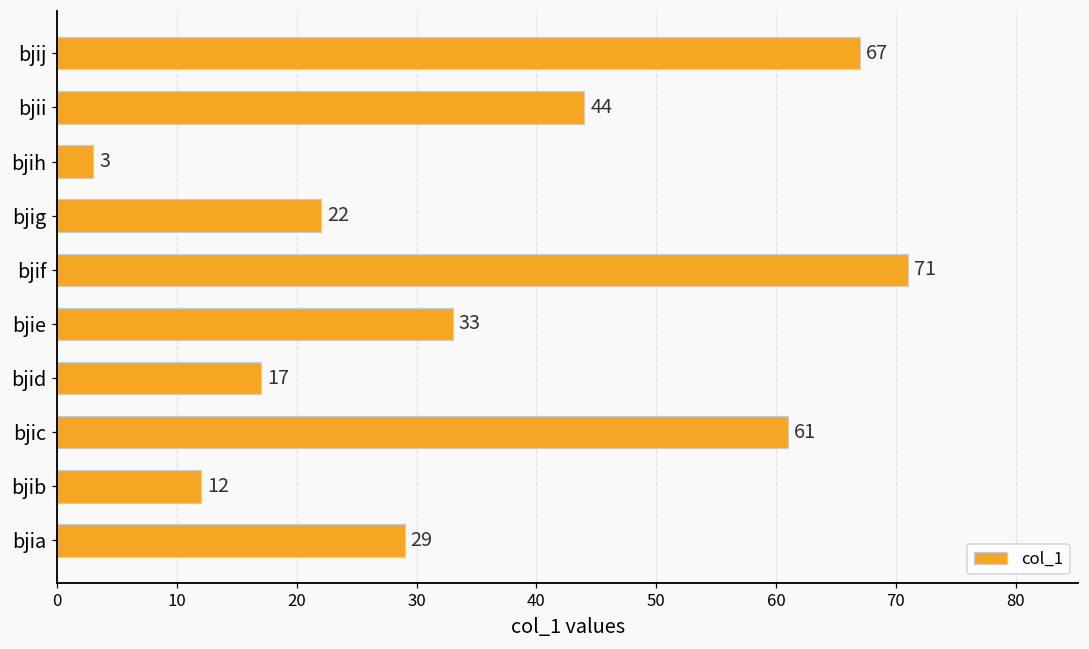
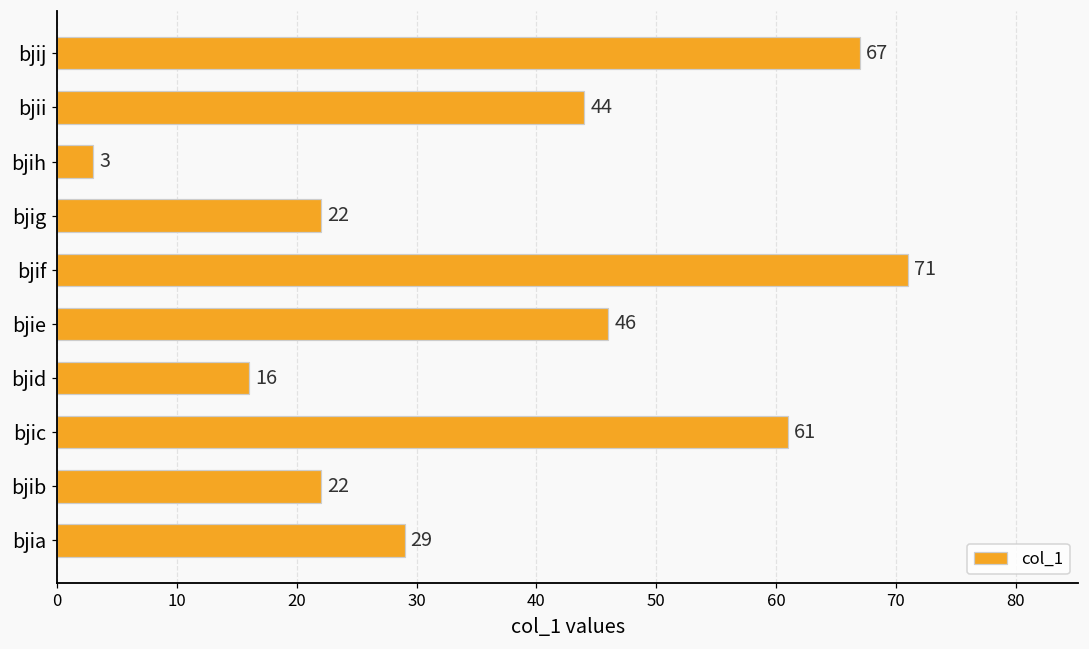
  {
    "bjij": 67,
    "bjii": 44,
    "bjih": 3,
    "bjig": 22,
    "bjif": 71,
-   "bjie": 33,
-   "bjid": 17,
+   "bjie": 46,
+   "bjid": 16,
    "bjic": 61,
-   "bjib": 12,
+   "bjib": 22,
    "bjia": 29
  }
